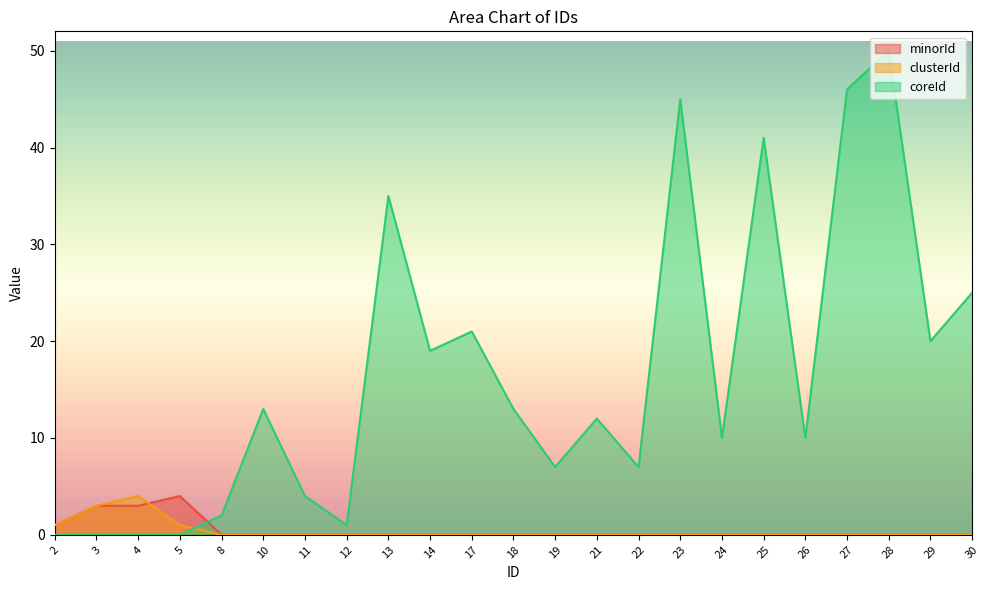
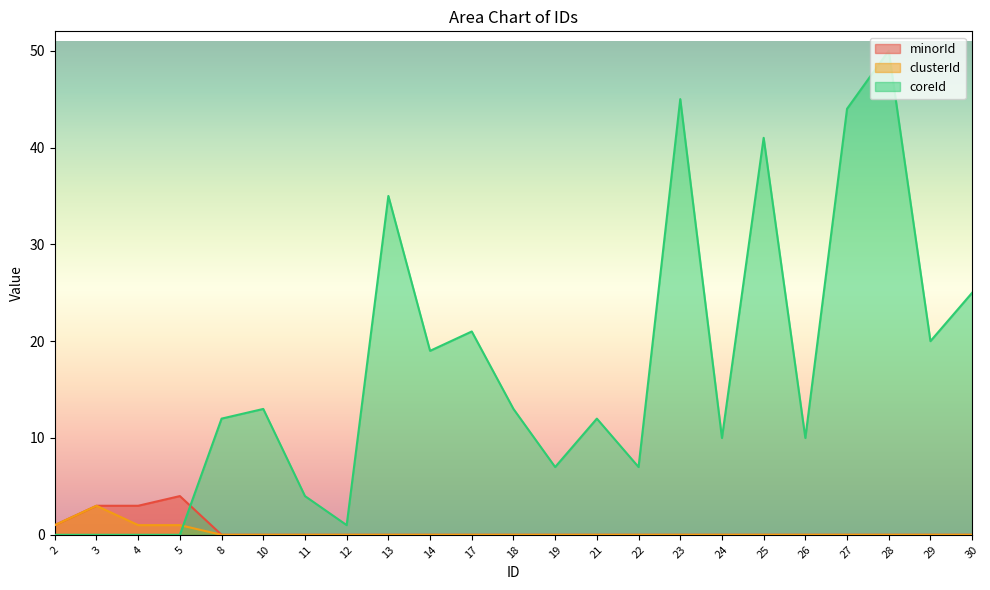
  {
    "minorId": {
      "4": 3,
      "5": 4
    },
    "clusterId": {
-     "4": 4,
+     "4": 1,
      "5": 1
    },
    "coreId": {
      "2": 0,
      "3": 0,
      "4": 0,
      "5": 0,
-     "8": 2,
+     "8": 12,
      "10": 13,
      "11": 4,
      "12": 1,
      "13": 35,
      "14": 19,
      "17": 21,
      "18": 13,
      "19": 7,
      "21": 12,
      "22": 7,
      "23": 45,
      "24": 10,
      "25": 41,
      "26": 10,
-     "27": 46,
+     "27": 44,
      "29": 20,
      "30": 25
    }
  }
